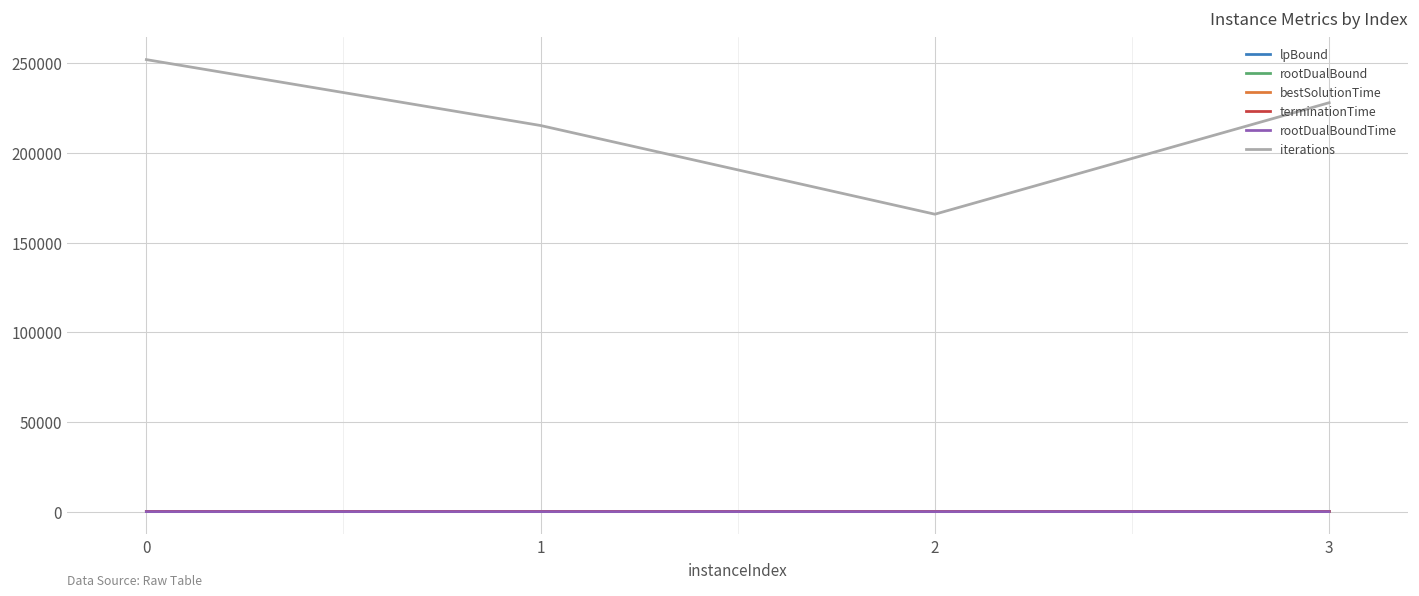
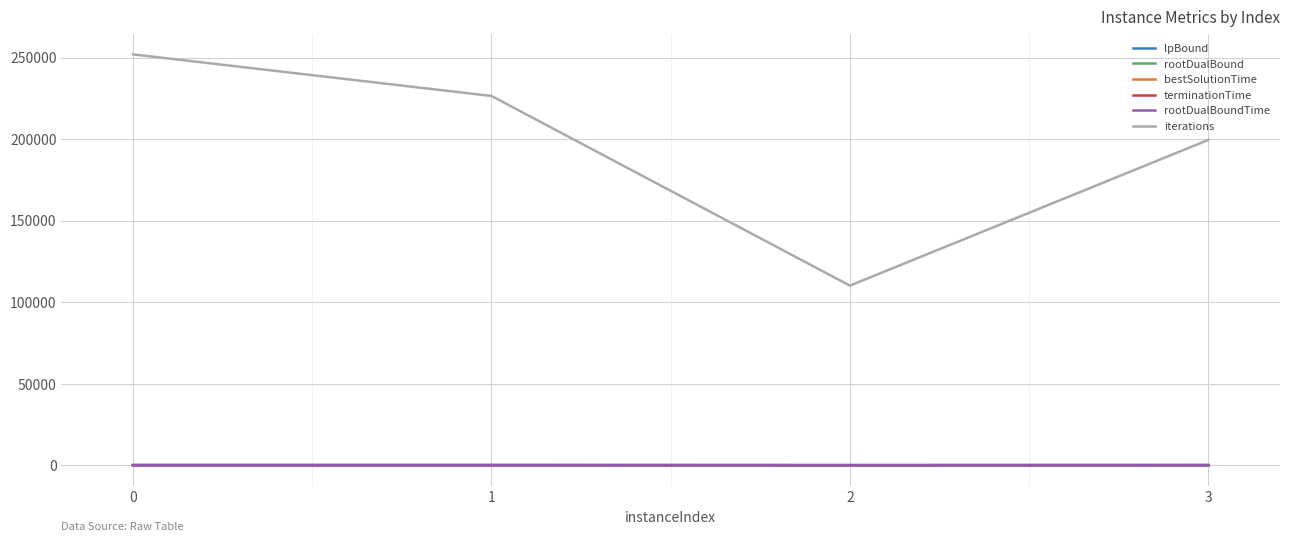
  {
    "iterations": {
      "0": 252000,
-     "1": 215000,
-     "2": 166000,
-     "3": 228000
+     "1": 226000,
+     "2": 110000,
+     "3": 200000
    }
  }
